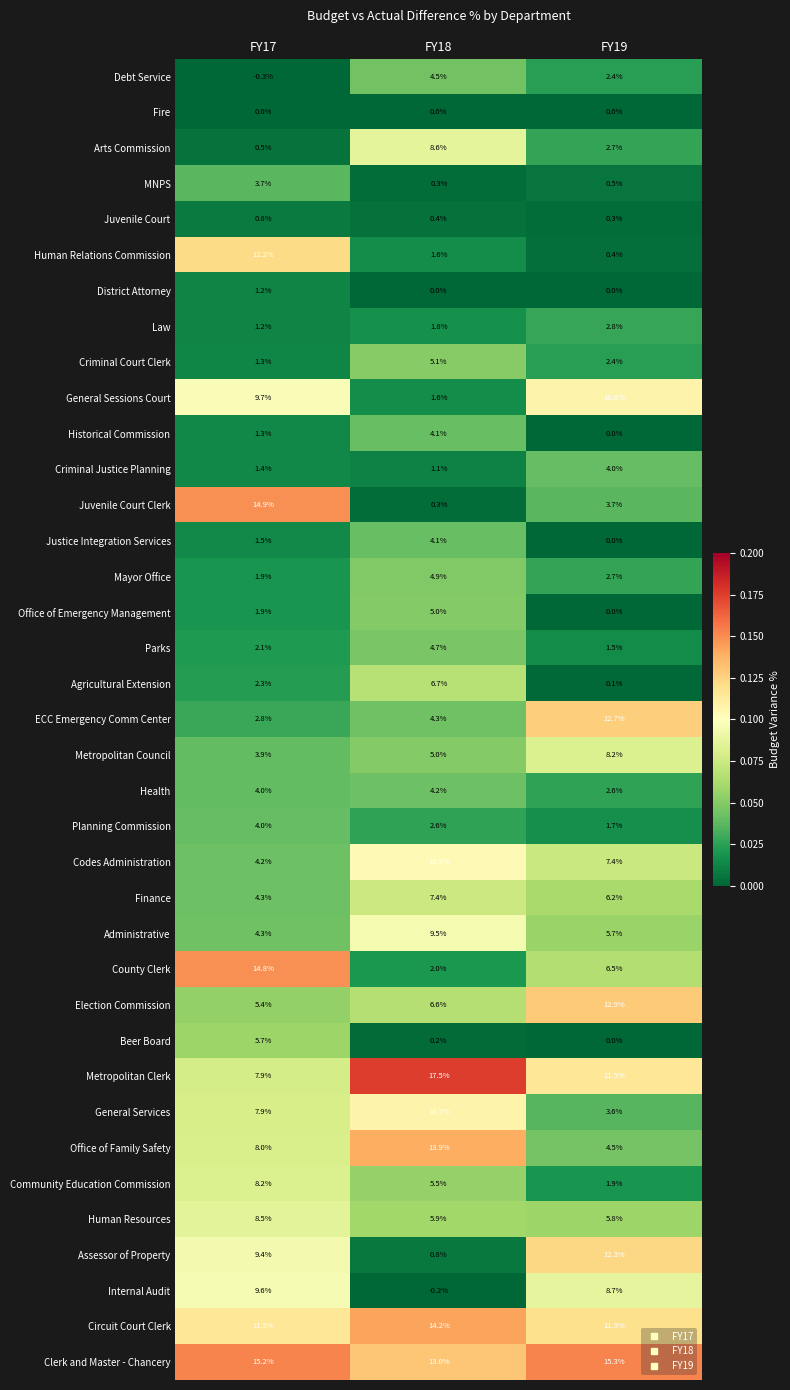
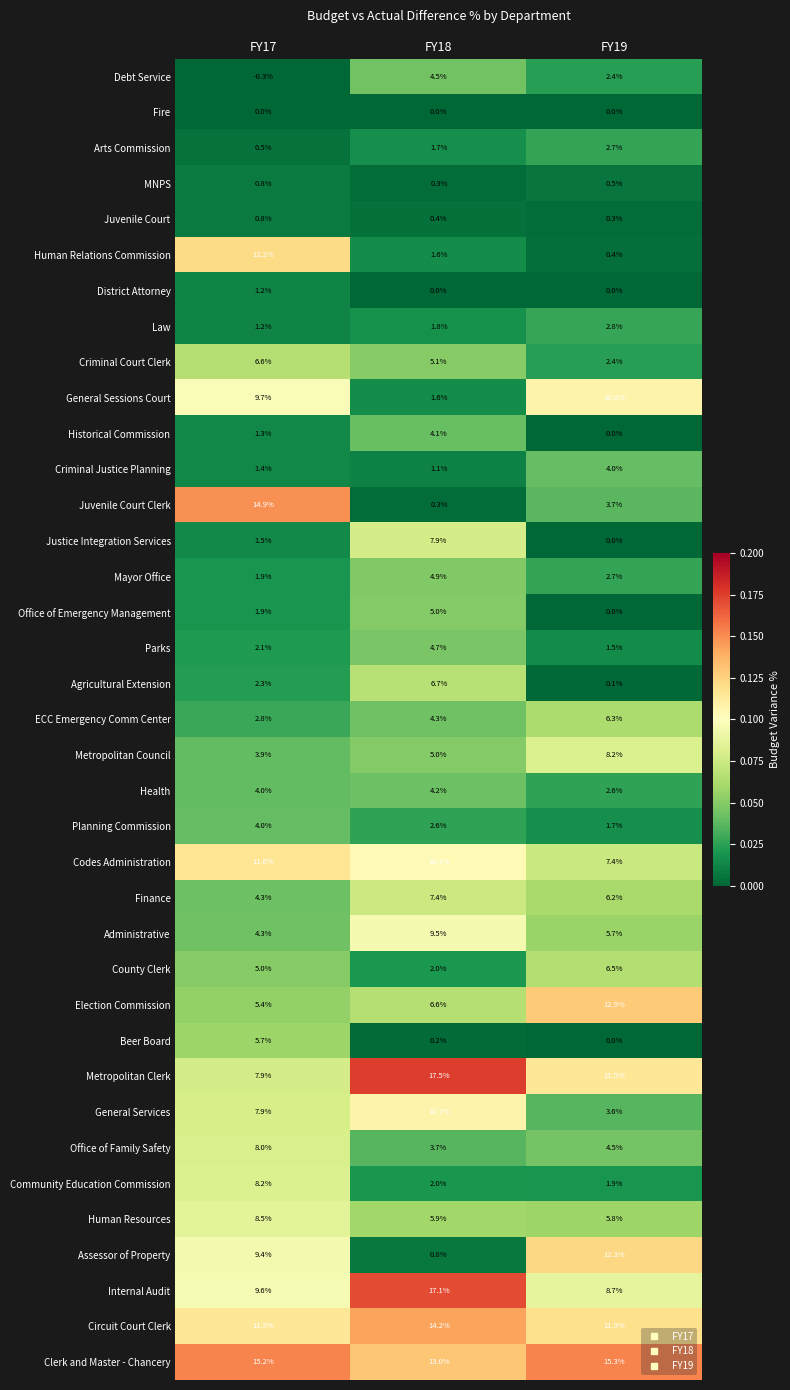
  {
    "Debt Service": {
      "FY17": "-0.3%",
      "FY18": "4.5%",
      "FY19": "2.4%"
    },
    "Fire": {
      "FY17": "0.0%",
      "FY18": "0.0%",
      "FY19": "0.0%"
    },
    "Arts Commission": {
      "FY17": "0.5%",
-     "FY18": "8.6%",
+     "FY18": "1.7%",
      "FY19": "2.7%"
    },
    "MNPS": {
-     "FY17": "3.7%",
+     "FY17": "0.8%",
      "FY18": "0.3%",
      "FY19": "0.5%"
    },
    "Juvenile Court": {
      "FY17": "0.8%",
      "FY18": "0.4%",
      "FY19": "0.3%"
    },
    "Human Relations Commission": {
      "FY17": "12.2%",
      "FY18": "1.6%",
      "FY19": "0.4%"
    },
    "District Attorney": {
      "FY17": "1.2%",
      "FY18": "0.0%",
      "FY19": "0.0%"
    },
    "Law": {
      "FY17": "1.2%",
      "FY18": "1.8%",
      "FY19": "2.8%"
    },
    "Criminal Court Clerk": {
-     "FY17": "1.3%",
+     "FY17": "6.6%",
      "FY18": "5.1%",
      "FY19": "2.4%"
    },
    "General Sessions Court": {
      "FY17": "9.7%",
      "FY18": "1.6%",
      "FY19": "10.8%"
    },
    "Historical Commission": {
      "FY17": "1.3%",
      "FY18": "4.1%",
      "FY19": "0.0%"
    },
    "Criminal Justice Planning": {
      "FY17": "1.4%",
      "FY18": "1.1%",
      "FY19": "4.0%"
    },
    "Juvenile Court Clerk": {
      "FY17": "14.9%",
      "FY18": "0.3%",
      "FY19": "3.7%"
    },
    "Justice Integration Services": {
      "FY17": "1.5%",
-     "FY18": "4.1%",
+     "FY18": "7.9%",
      "FY19": "0.0%"
    },
    "Mayor Office": {
      "FY17": "1.9%",
      "FY18": "4.9%",
      "FY19": "2.7%"
    },
    "Office of Emergency Management": {
      "FY17": "1.9%",
      "FY18": "5.0%",
      "FY19": "0.0%"
    },
    "Parks": {
      "FY17": "2.1%",
      "FY18": "4.7%",
      "FY19": "1.5%"
    },
    "Agricultural Extension": {
      "FY17": "2.3%",
      "FY18": "6.7%",
      "FY19": "0.1%"
    },
    "ECC Emergency Comm Center": {
      "FY17": "2.8%",
      "FY18": "4.3%",
-     "FY19": "12.7%"
+     "FY19": "6.3%"
    },
    "Metropolitan Council": {
      "FY17": "3.9%",
      "FY18": "5.0%",
      "FY19": "8.2%"
    },
    "Health": {
      "FY17": "4.0%",
      "FY18": "4.2%",
      "FY19": "2.6%"
    },
    "Planning Commission": {
      "FY17": "4.0%",
      "FY18": "2.6%",
      "FY19": "1.7%"
    },
    "Codes Administration": {
-     "FY17": "4.2%",
+     "FY17": "11.6%",
      "FY18": "10.3%",
      "FY19": "7.4%"
    },
    "Finance": {
      "FY17": "4.3%",
      "FY18": "7.4%",
      "FY19": "6.2%"
    },
    "Administrative": {
      "FY17": "4.3%",
      "FY18": "9.5%",
      "FY19": "5.7%"
    },
    "County Clerk": {
-     "FY17": "14.8%",
+     "FY17": "5.0%",
      "FY18": "2.0%",
      "FY19": "6.5%"
    },
    "Election Commission": {
      "FY17": "5.4%",
      "FY18": "6.6%",
      "FY19": "12.9%"
    },
    "Beer Board": {
      "FY17": "5.7%",
      "FY18": "0.2%",
      "FY19": "0.0%"
    },
    "Metropolitan Clerk": {
      "FY17": "7.9%",
      "FY18": "17.5%",
      "FY19": "11.5%"
    },
    "General Services": {
      "FY17": "7.9%",
      "FY18": "10.7%",
      "FY19": "3.6%"
    },
    "Office of Family Safety": {
      "FY17": "8.0%",
-     "FY18": "13.9%",
+     "FY18": "3.7%",
      "FY19": "4.5%"
    },
    "Community Education Commission": {
      "FY17": "8.2%",
-     "FY18": "5.5%",
+     "FY18": "2.0%",
      "FY19": "1.9%"
    },
    "Human Resources": {
      "FY17": "8.5%",
      "FY18": "5.9%",
      "FY19": "5.8%"
    },
    "Assessor of Property": {
      "FY17": "9.4%",
      "FY18": "0.8%",
      "FY19": "12.3%"
    },
    "Internal Audit": {
      "FY17": "9.6%",
-     "FY18": "-0.2%",
+     "FY18": "17.1%",
      "FY19": "8.7%"
    },
    "Circuit Court Clerk": {
      "FY17": "11.5%",
      "FY18": "14.2%",
      "FY19": "11.9%"
    },
    "Clerk and Master - Chancery": {
      "FY17": "15.2%",
      "FY18": "13.0%",
      "FY19": "15.3%"
    }
  }
